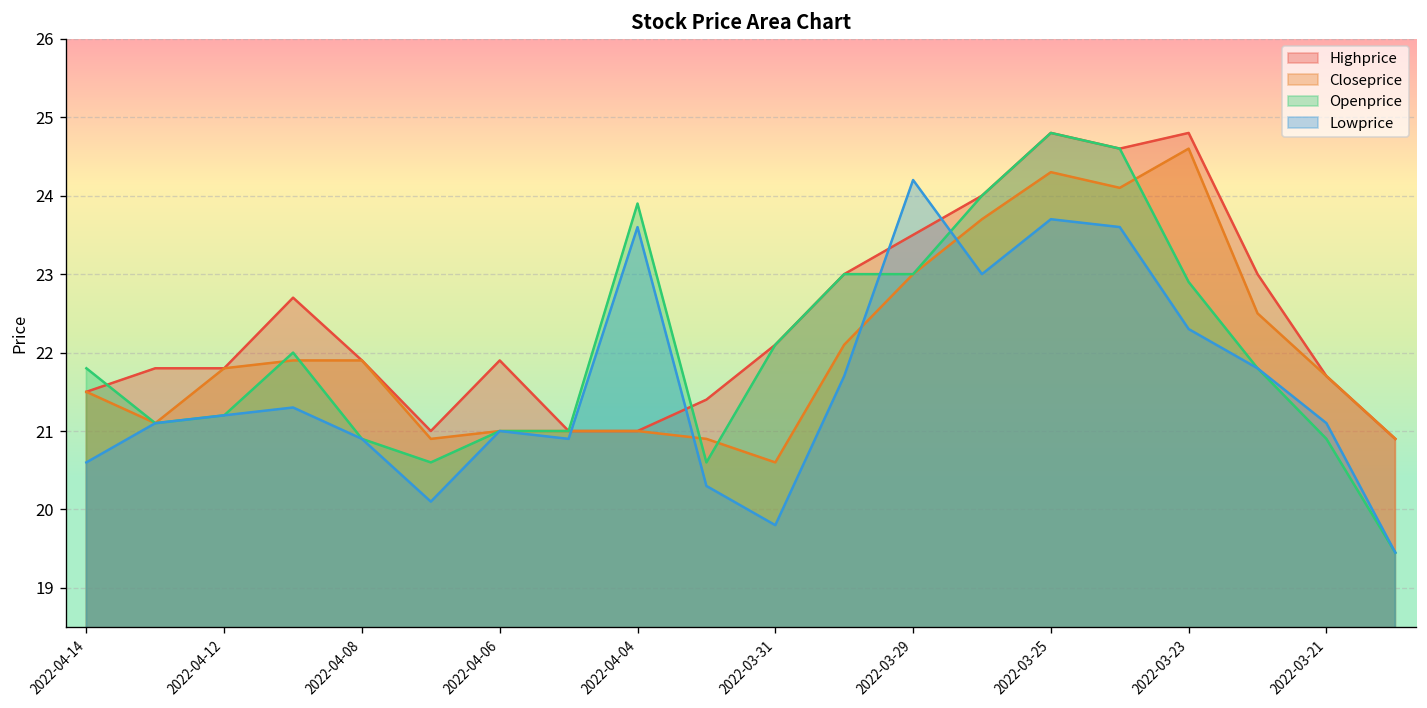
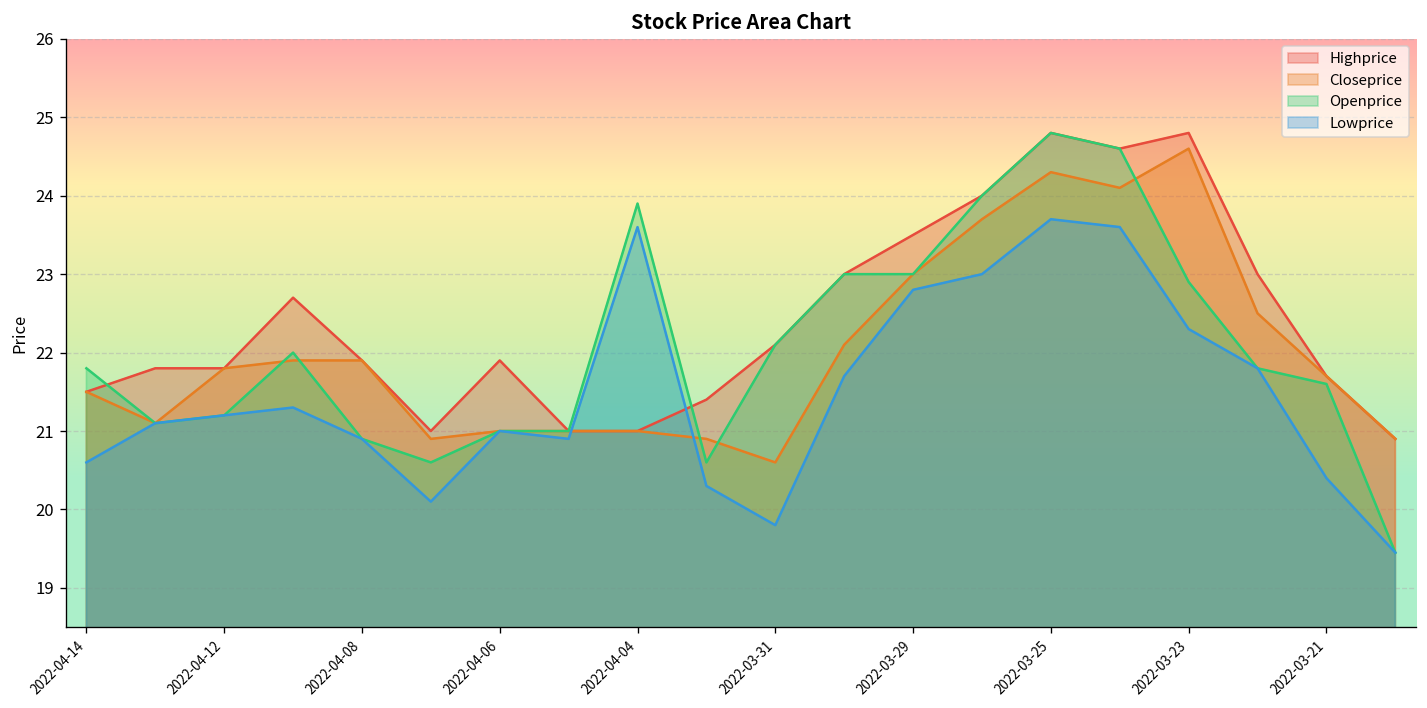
  {
    "Openprice": {
      "2022-04-14": 21.8,
      "2022-04-04": 23.9,
      "2022-03-23": 22.9,
-     "2022-03-21": 20.9
+     "2022-03-21": 21.6
    },
    "Lowprice": {
      "2022-04-14": 20.6,
      "2022-04-04": 23.6,
      "2022-03-31": 19.8,
-     "2022-03-29": 24.2,
+     "2022-03-29": 22.8,
      "2022-03-25": 23.7,
      "2022-03-23": 22.3,
-     "2022-03-21": 21.1
+     "2022-03-21": 20.4
    }
  }
